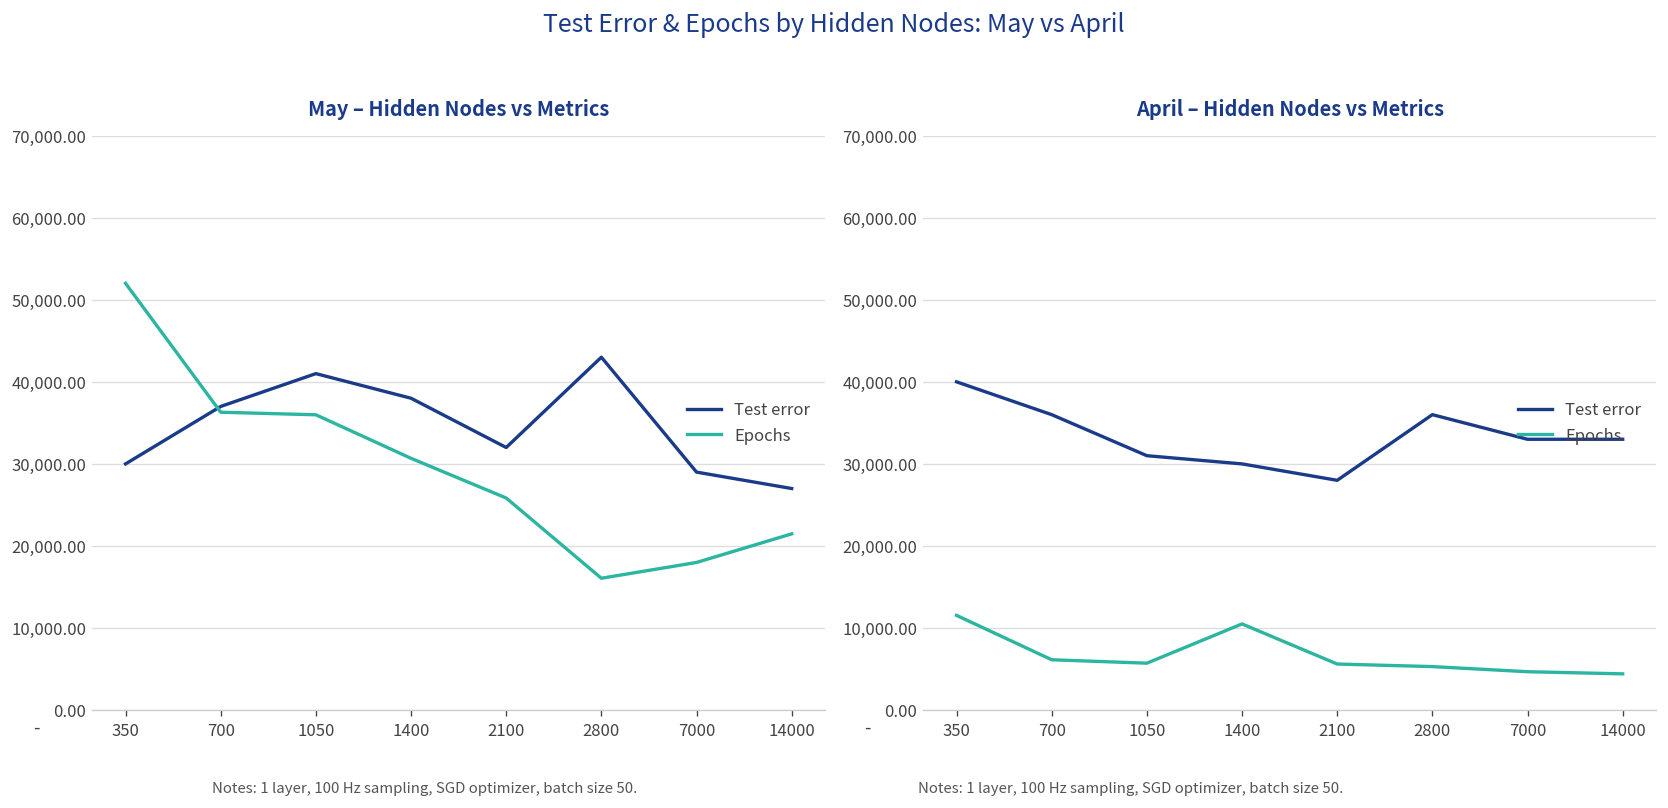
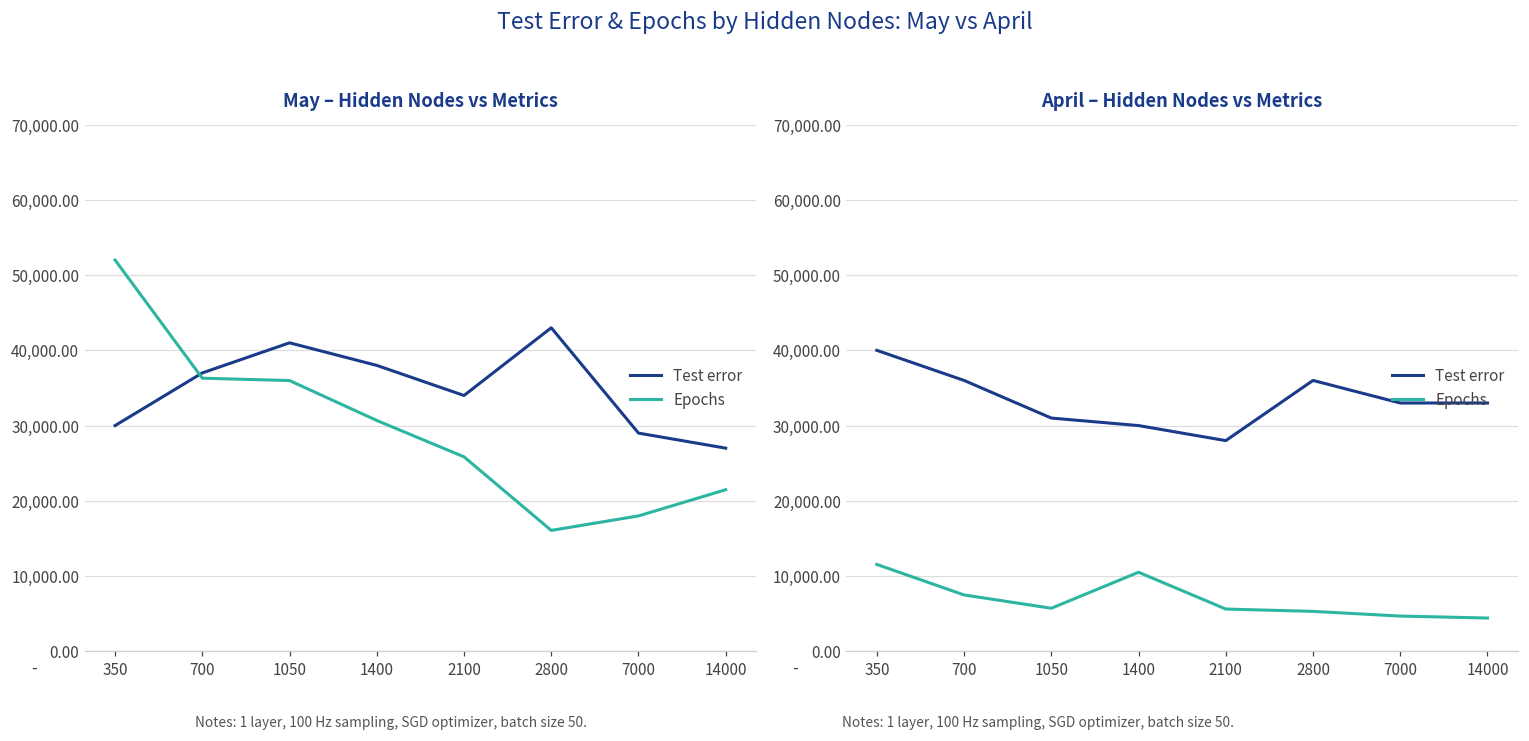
  {
    "May – Hidden Nodes vs Metrics": {
      "Test error": {
        "350": "30,000",
        "700": "37,000",
        "1050": "41,000",
        "1400": "38,000",
-       "2100": "32,000",
+       "2100": "34,000",
        "2800": "43,000",
        "7000": "29,000",
        "14000": "27,000"
      },
      "Epochs": {
        "350": "52,000",
        "700": "36,000",
        "1050": "36,000",
        "1400": "31,000",
        "2100": "26,000",
        "2800": "16,000",
        "7000": "18,000",
        "14000": "21,000"
      }
    },
    "April – Hidden Nodes vs Metrics": {
      "Test error": {
        "350": "40,000",
        "700": "36,000",
        "1050": "31,000",
        "1400": "30,000",
        "2100": "28,000",
        "2800": "36,000",
        "7000": "33,000",
        "14000": "33,000"
      },
      "Epochs": {
        "350": "12,000",
-       "700": "6,000",
+       "700": "7,000",
        "1050": "6,000",
        "1400": "11,000",
        "2100": "6,000",
        "2800": "5,000",
        "7000": "5,000",
        "14000": "4,000"
      }
    }
  }
